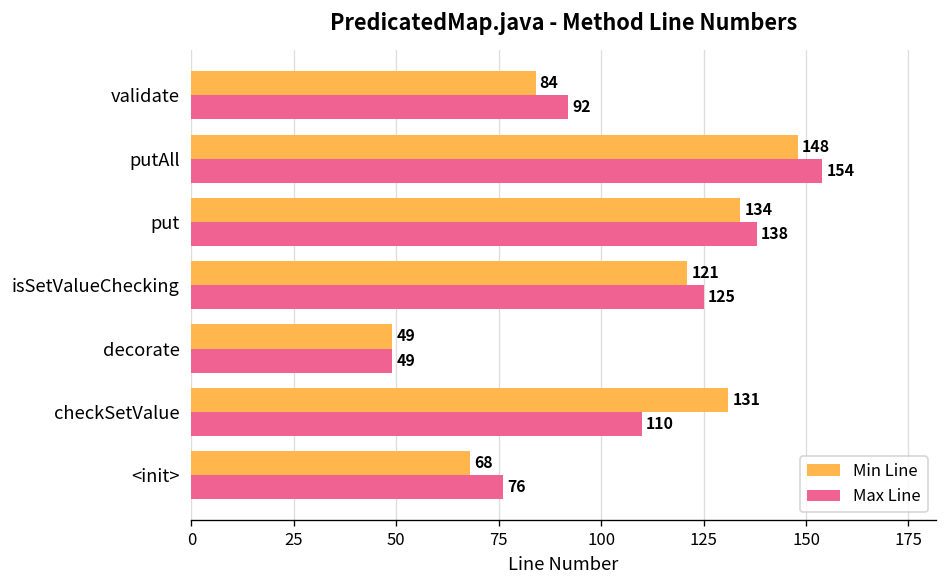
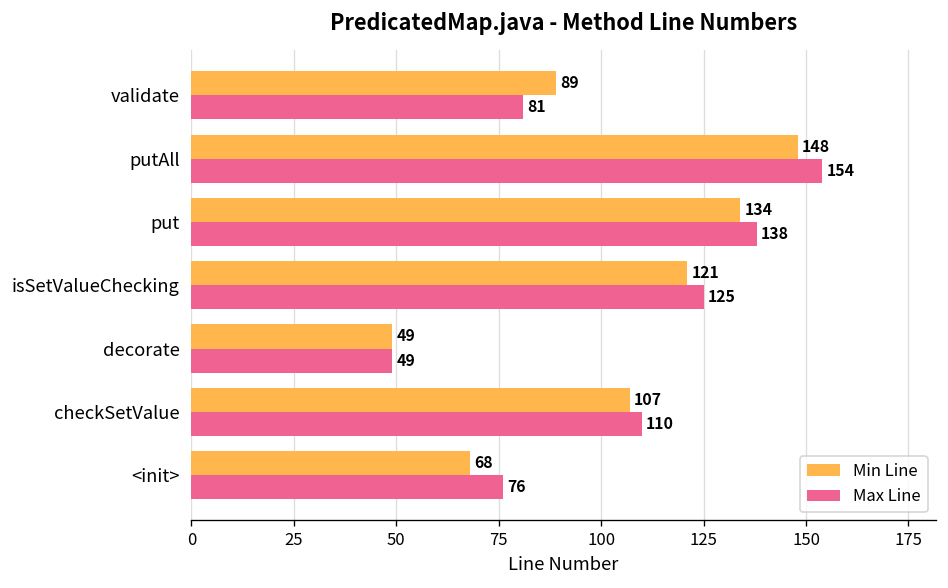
  {
    "Min Line": {
-     "validate": 84,
+     "validate": 89,
      "putAll": 148,
      "put": 134,
      "isSetValueChecking": 121,
      "decorate": 49,
-     "checkSetValue": 131,
+     "checkSetValue": 107,
      "<init>": 68
    },
    "Max Line": {
-     "validate": 92,
+     "validate": 81,
      "putAll": 154,
      "put": 138,
      "isSetValueChecking": 125,
      "decorate": 49,
      "checkSetValue": 110,
      "<init>": 76
    }
  }
